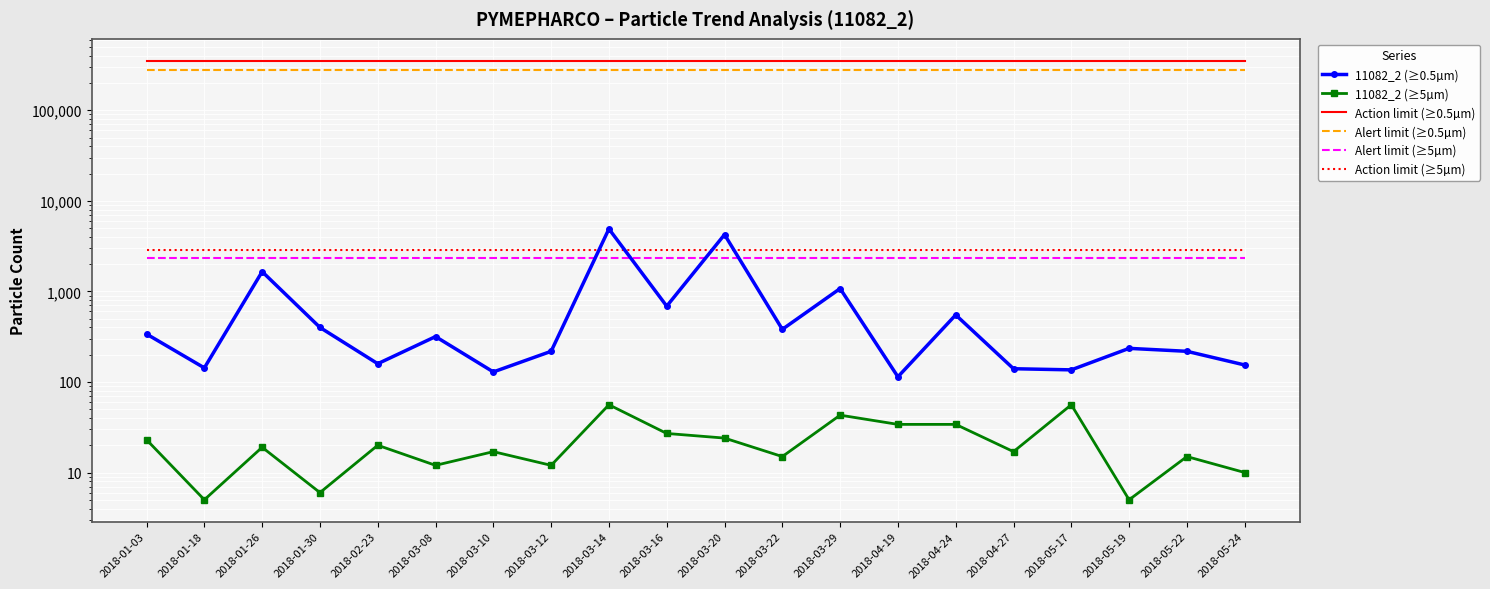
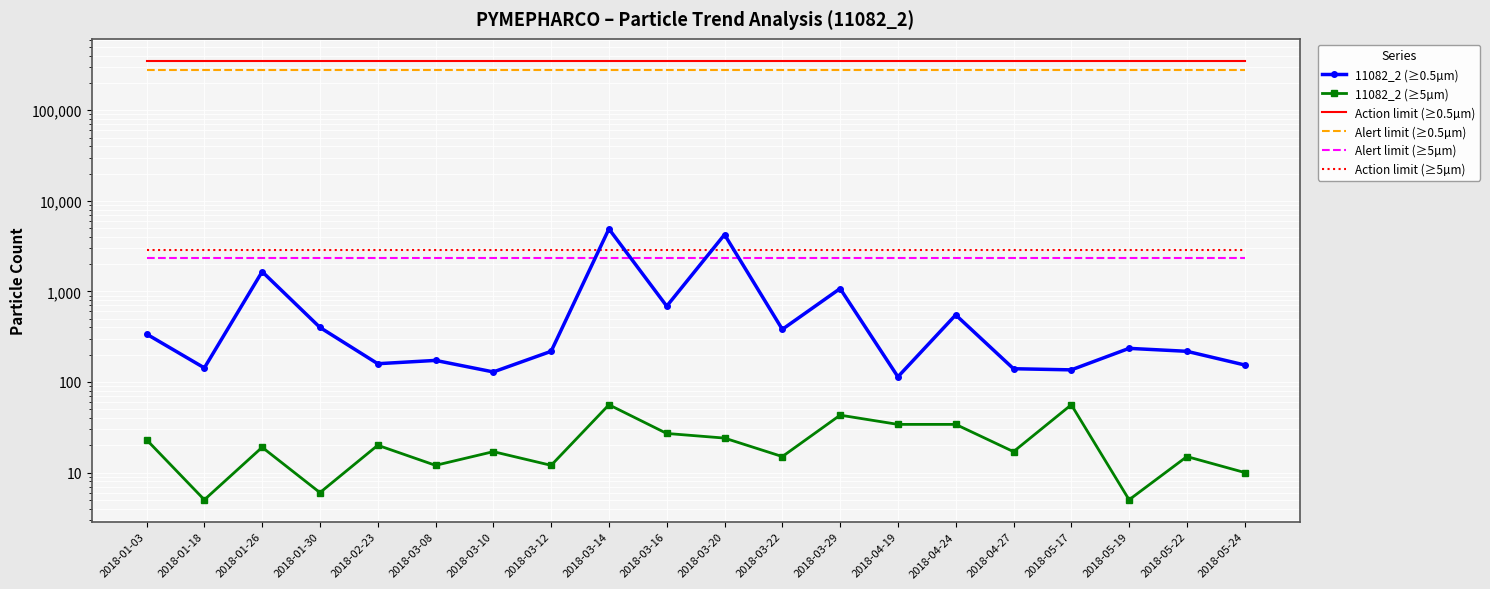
  {
    "11082_2 (≥0.5µm)": {
      "2018-01-03": "340",
      "2018-01-18": "140",
      "2018-01-26": "1,700",
      "2018-01-30": "400",
      "2018-02-23": "160",
-     "2018-03-08": "320",
+     "2018-03-08": "170",
      "2018-03-10": "130",
      "2018-03-12": "220",
      "2018-03-14": "5,000",
      "2018-03-16": "700",
      "2018-03-20": "4,000",
      "2018-03-22": "380",
      "2018-03-29": "1,100",
      "2018-04-19": "110",
      "2018-04-24": "600",
      "2018-04-27": "140",
      "2018-05-17": "140",
      "2018-05-19": "240",
      "2018-05-22": "220",
      "2018-05-24": "150"
    },
    "11082_2 (≥5µm)": {
      "2018-01-03": "23",
      "2018-01-18": "5",
      "2018-01-26": "19",
      "2018-01-30": "6",
      "2018-02-23": "20",
      "2018-03-08": "12",
      "2018-03-10": "17",
      "2018-03-12": "12",
      "2018-03-14": "60",
      "2018-03-16": "27",
      "2018-03-20": "24",
      "2018-03-22": "15",
      "2018-03-29": "40",
      "2018-04-19": "34",
      "2018-04-24": "34",
      "2018-04-27": "17",
      "2018-05-17": "60",
      "2018-05-19": "5",
      "2018-05-22": "15",
      "2018-05-24": "10"
    },
    "Alert limit (≥0.5µm)": {
      "2018-01-03": "280,000",
      "2018-01-18": "280,000",
      "2018-01-26": "280,000",
      "2018-01-30": "280,000",
      "2018-02-23": "280,000",
      "2018-03-08": "280,000",
      "2018-03-10": "280,000",
      "2018-03-12": "280,000",
      "2018-03-14": "280,000",
      "2018-03-16": "280,000",
      "2018-03-20": "280,000",
      "2018-03-22": "280,000",
      "2018-03-29": "280,000",
      "2018-04-19": "280,000",
      "2018-04-24": "280,000",
      "2018-04-27": "280,000",
      "2018-05-17": "280,000",
      "2018-05-19": "280,000",
      "2018-05-22": "280,000",
      "2018-05-24": "280,000"
    },
    "Alert limit (≥5µm)": {
      "2018-01-03": "2,300",
      "2018-01-18": "2,300",
      "2018-01-26": "2,300",
      "2018-01-30": "2,300",
      "2018-02-23": "2,300",
      "2018-03-08": "2,300",
      "2018-03-10": "2,300",
      "2018-03-12": "2,300",
      "2018-03-14": "2,300",
      "2018-03-16": "2,300",
      "2018-03-20": "2,300",
      "2018-03-22": "2,300",
      "2018-03-29": "2,300",
      "2018-04-19": "2,300",
      "2018-04-24": "2,300",
      "2018-04-27": "2,300",
      "2018-05-17": "2,300",
      "2018-05-19": "2,300",
      "2018-05-22": "2,300",
      "2018-05-24": "2,300"
    }
  }
